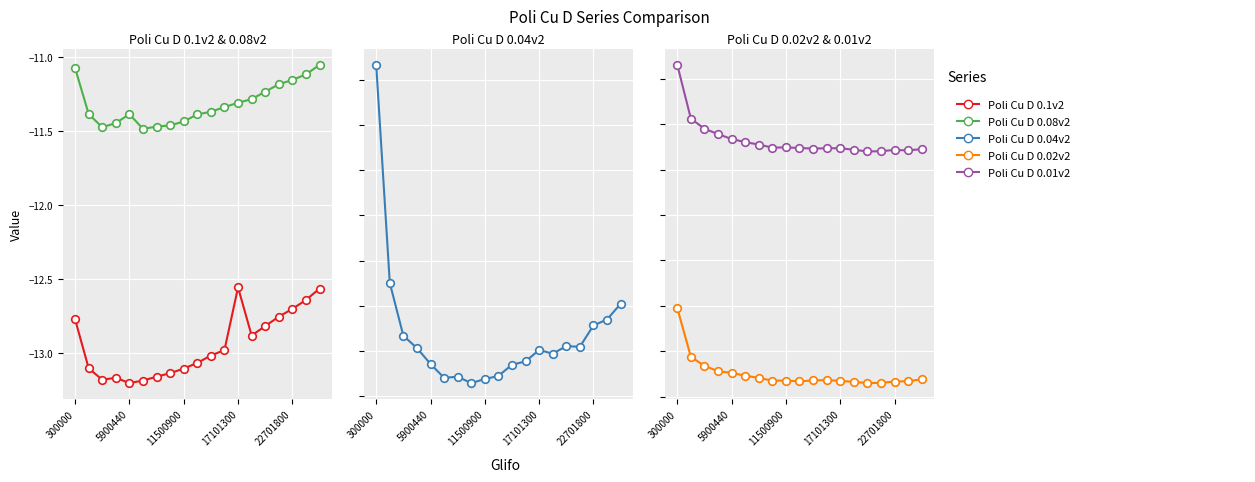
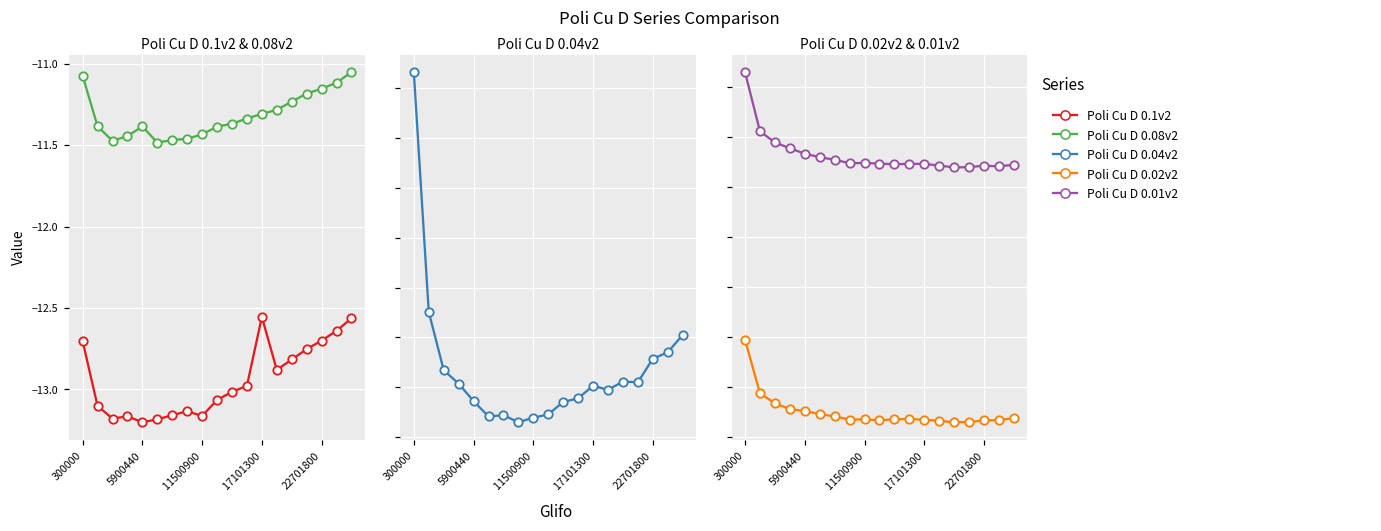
  {
    "Poli Cu D 0.1v2 & 0.08v2": {
      "Poli Cu D 0.1v2": {
-       "300000": -12.77,
+       "300000": -12.70,
        "5900440": -13.20,
-       "11500900": -13.10,
+       "11500900": -13.16,
        "17101300": -12.56,
        "22701800": -12.70
      },
      "Poli Cu D 0.08v2": {
        "300000": -11.07,
        "5900440": -11.38,
        "11500900": -11.43,
        "17101300": -11.31,
        "22701800": -11.15
      }
    }
  }
